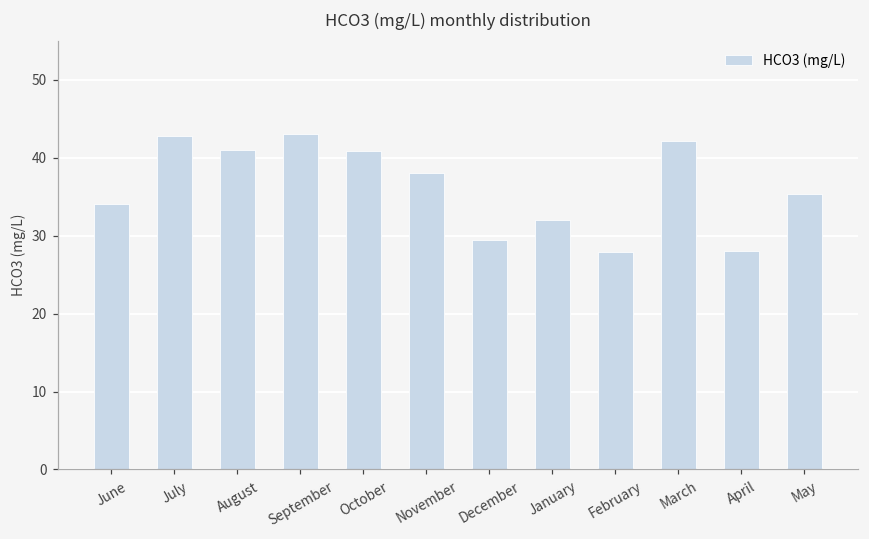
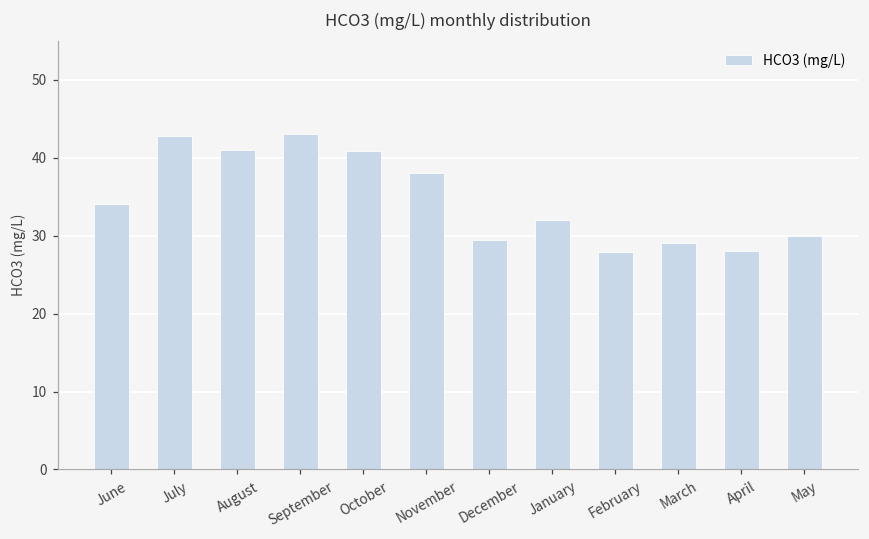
  {
    "June": 34,
    "July": 43,
    "August": 41,
    "September": 43,
    "October": 41,
    "November": 38,
    "December": 29,
    "January": 32,
    "February": 28,
-   "March": 42,
+   "March": 29,
    "April": 28,
-   "May": 35
+   "May": 30
  }
